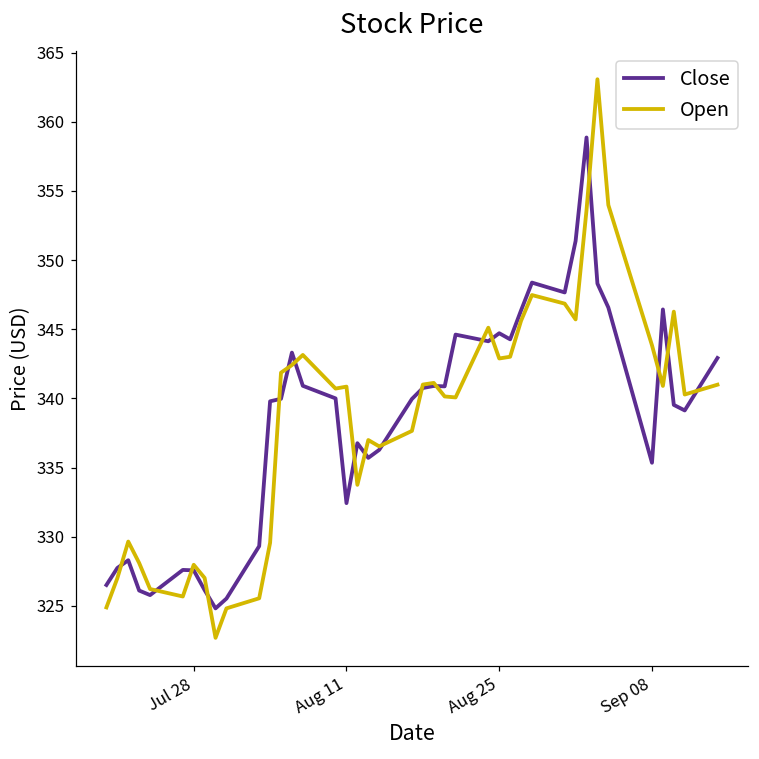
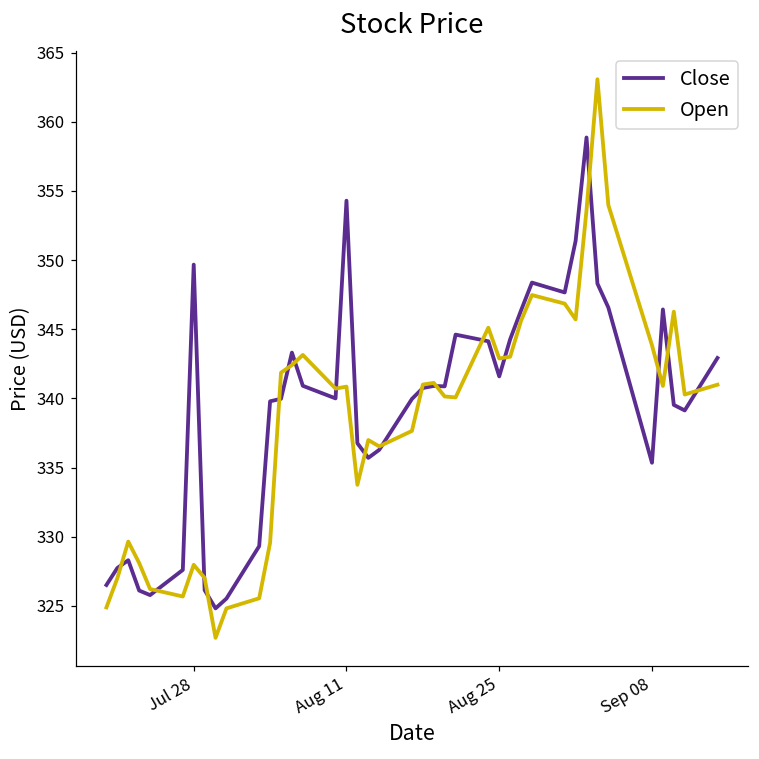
  {
    "Close": {
-     "Jul 28": 327.6,
-     "Aug 11": 332.4,
-     "Aug 25": 344.7,
+     "Jul 28": 349.7,
+     "Aug 11": 354.3,
+     "Aug 25": 341.6,
      "Sep 08": 335.3
    },
    "Open": {
      "Jul 28": 328.0,
      "Aug 11": 340.9,
      "Aug 25": 342.9,
      "Sep 08": 343.8
    }
  }
